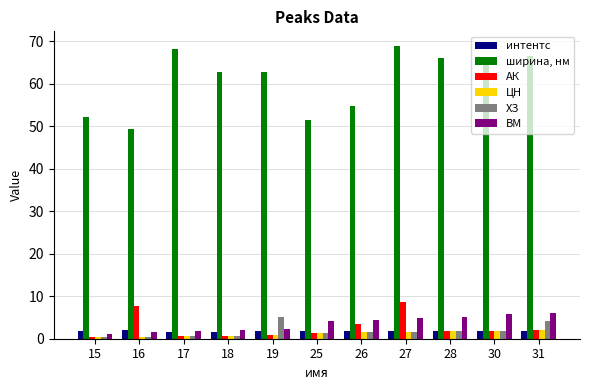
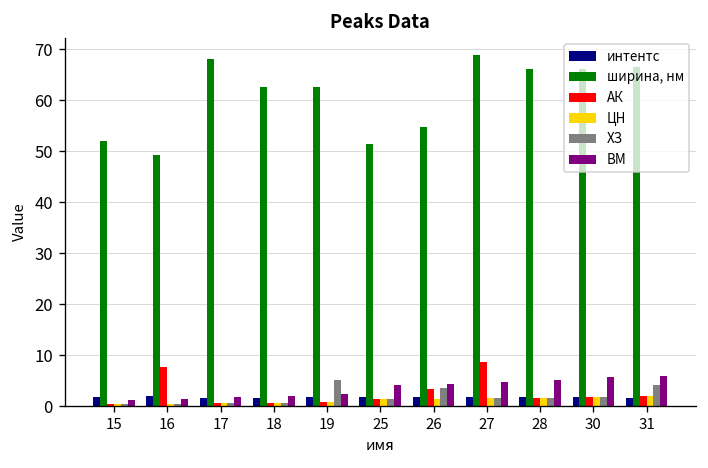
  {
    "интентс": {
      "15": 2,
      "16": 2,
      "17": 2,
      "18": 2,
      "19": 2,
      "25": 2,
      "26": 2,
      "27": 2,
      "28": 2,
      "30": 2,
      "31": 2
    },
    "ширина, нм": {
      "15": 52,
      "16": 49,
      "17": 68,
      "18": 63,
      "19": 63,
      "25": 51,
      "26": 55,
      "27": 69,
      "28": 66
    },
    "АК": {
      "16": 8,
      "17": 1,
      "18": 1,
      "19": 1,
      "25": 1,
      "26": 4,
      "27": 9,
      "28": 2,
      "30": 2,
      "31": 2
    },
    "ЦН": {
      "17": 1,
      "18": 1,
      "19": 1,
      "25": 1,
      "26": 2,
      "27": 2,
      "28": 2,
      "30": 2,
      "31": 2
    },
    "ХЗ": {
      "17": 1,
      "18": 1,
      "19": 5,
      "25": 1,
-     "26": 2,
+     "26": 4,
      "27": 2,
      "28": 2,
      "30": 2,
      "31": 4
    },
    "ВМ": {
      "15": 1,
      "16": 2,
      "17": 2,
      "18": 2,
      "19": 2,
      "25": 4,
      "26": 5,
      "27": 5,
      "28": 5,
      "30": 6,
      "31": 6
    }
  }
